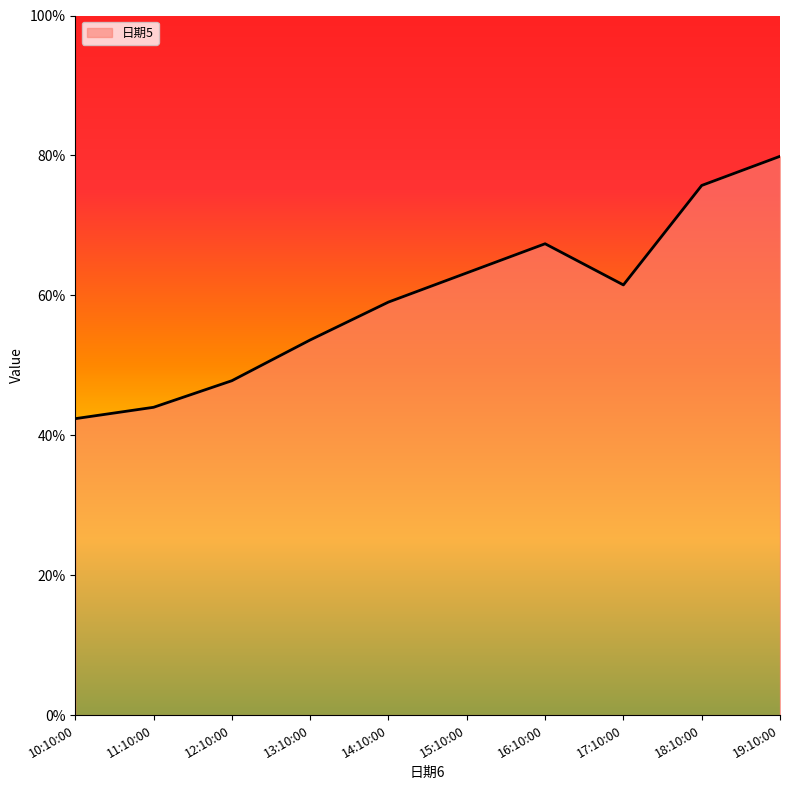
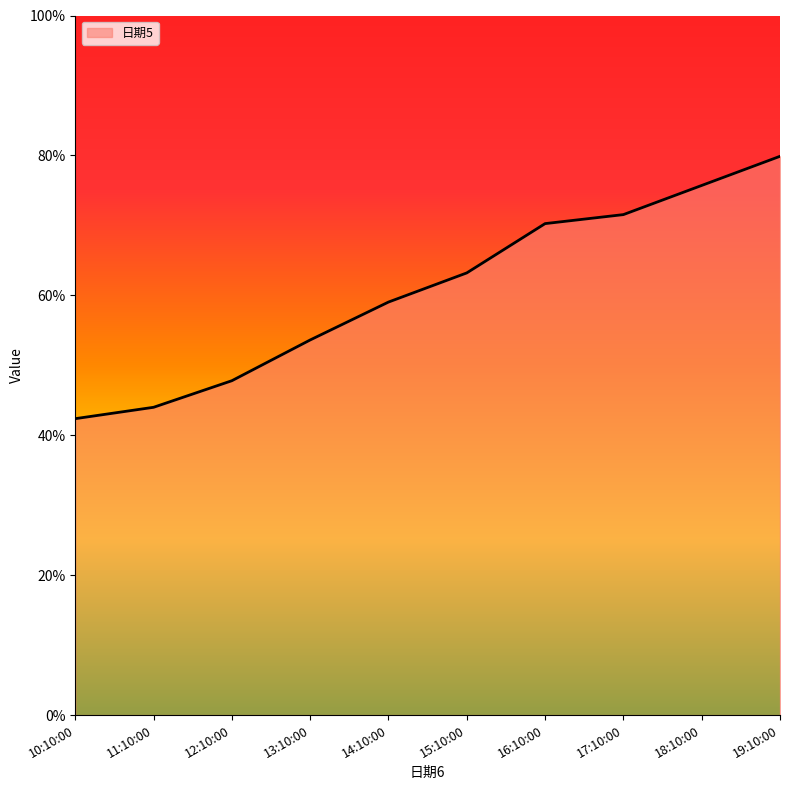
  {
    "10:10:00": "42%",
    "11:10:00": "44%",
    "12:10:00": "48%",
    "13:10:00": "54%",
    "14:10:00": "59%",
    "15:10:00": "63%",
-   "16:10:00": "67%",
-   "17:10:00": "61%",
+   "16:10:00": "70%",
+   "17:10:00": "72%",
    "18:10:00": "76%",
    "19:10:00": "80%"
  }
